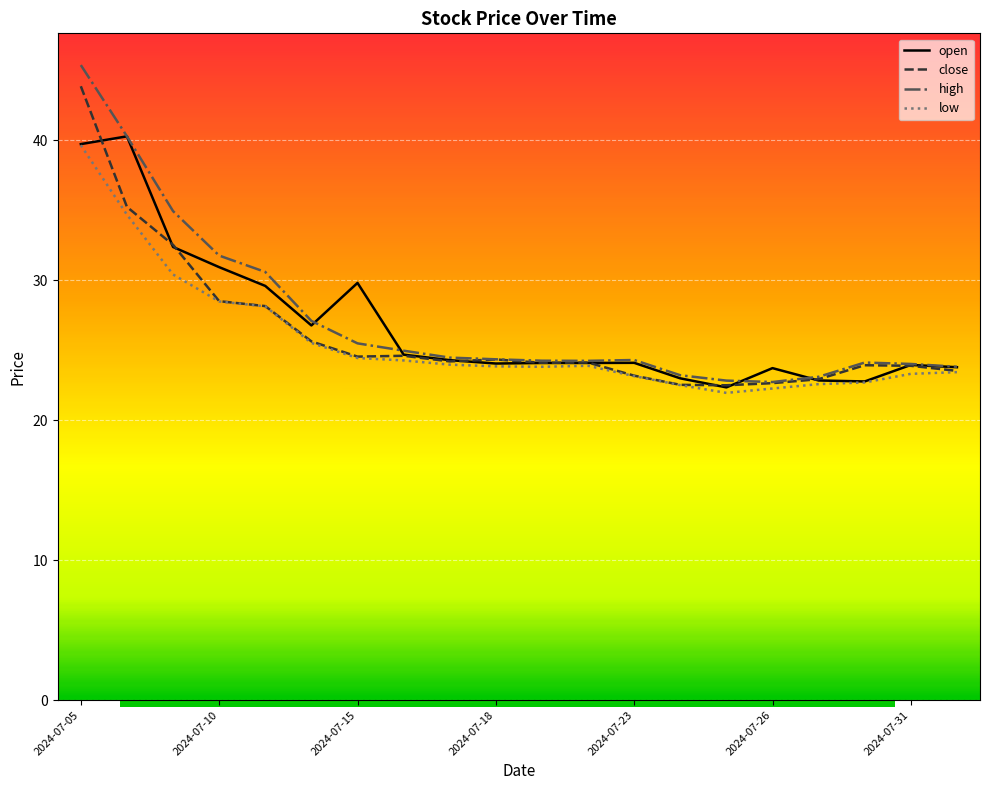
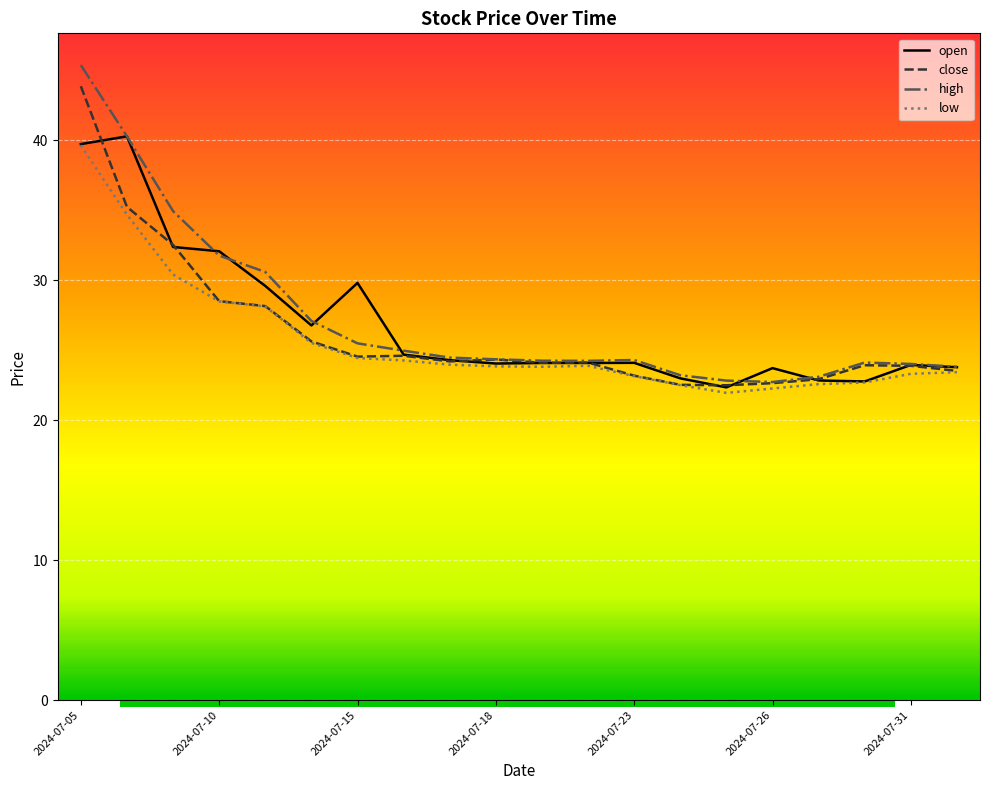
  {
    "open": {
-     "2024-07-10": 30.9,
+     "2024-07-10": 32.1,
      "2024-07-15": 29.8,
      "2024-07-18": 24.1,
      "2024-07-23": 24.1,
      "2024-07-26": 23.7
    }
  }
